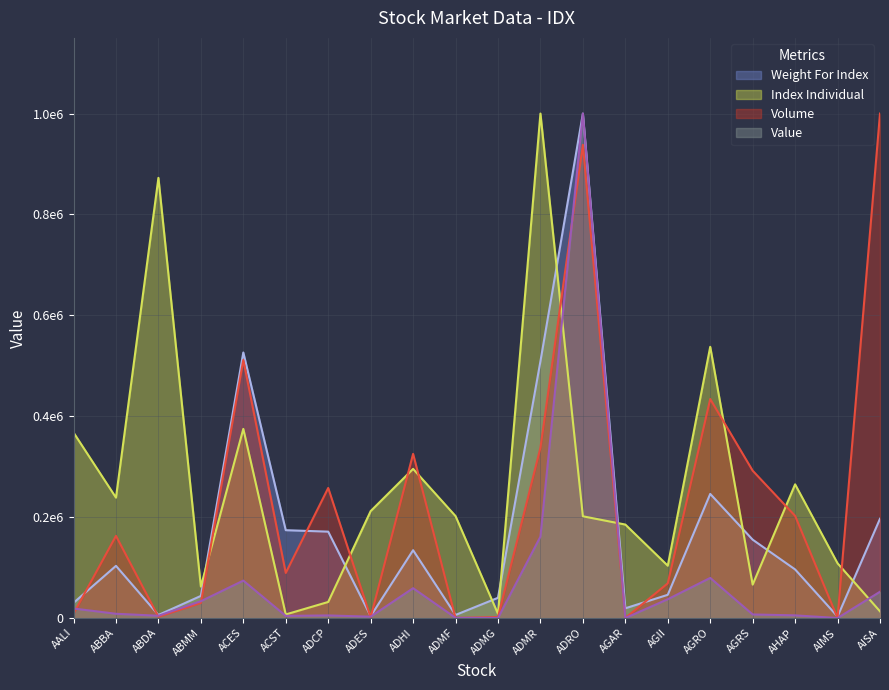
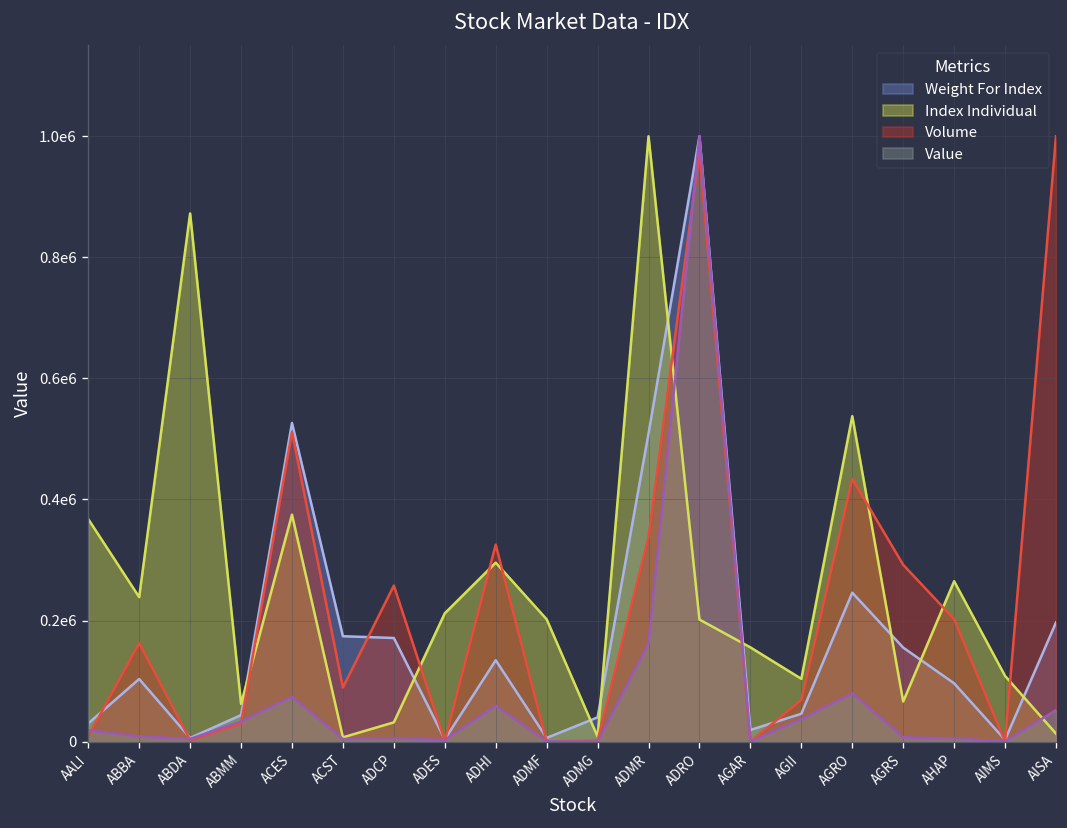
  {
    "Index Individual": {
      "AALI": 370000,
      "ABBA": 240000,
      "ABDA": 870000,
      "ABMM": 60000,
      "ACES": 370000,
      "ADCP": 30000,
      "ADES": 210000,
      "ADHI": 300000,
      "ADMF": 200000,
      "ADMG": 10000,
      "ADMR": 1000000,
      "ADRO": 200000,
-     "AGAR": 190000,
+     "AGAR": 160000,
      "AGII": 100000,
      "AGRO": 540000,
      "AGRS": 70000,
      "AHAP": 270000,
      "AIMS": 110000,
      "AISA": 10000
    },
    "Volume": {
      "AALI": 10000,
      "ABBA": 160000,
      "ACES": 510000,
      "ACST": 90000,
      "ADCP": 260000,
      "ADHI": 330000,
      "ADMR": 340000,
-     "ADRO": 940000,
+     "ADRO": 970000,
      "AGII": 70000,
      "AGRO": 430000,
      "AGRS": 290000,
      "AHAP": 200000,
      "AISA": 1000000
    }
  }
